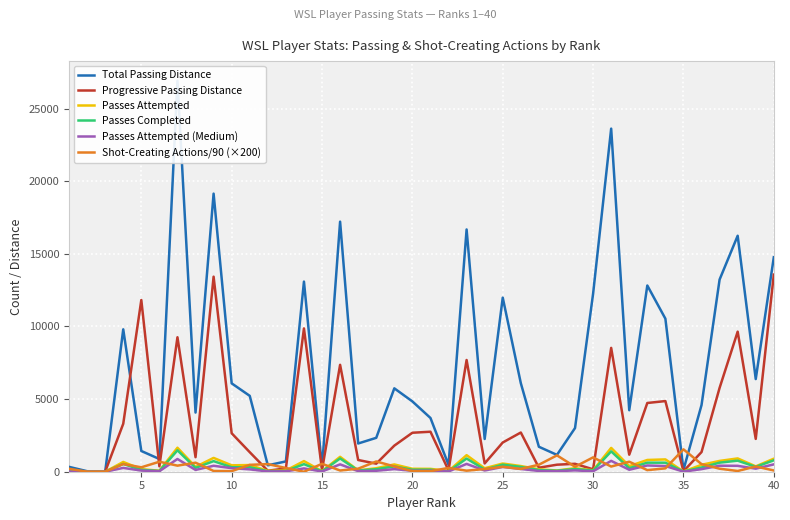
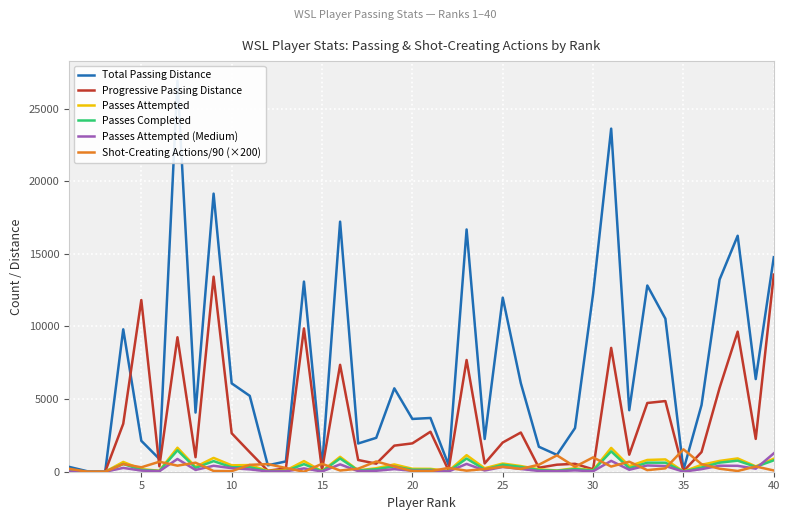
  {
    "Total Passing Distance": {
-     "5": 1400,
+     "5": 2100,
      "10": 6100,
      "15": 300,
-     "20": 4800,
+     "20": 3600,
      "25": 12000,
      "30": 12300,
      "40": 14800
    },
    "Progressive Passing Distance": {
      "5": 11800,
      "10": 2600,
-     "20": 2700,
+     "20": 2000,
      "25": 2000,
      "40": 13600
    },
    "Passes Attempted (Medium)": {
-     "40": 500
+     "40": 1300
    },
    "Shot-Creating Actions/90 (×200)": {
      "10": 0,
      "15": 500,
      "30": 1000,
      "35": 1500,
      "40": 100
    }
  }
